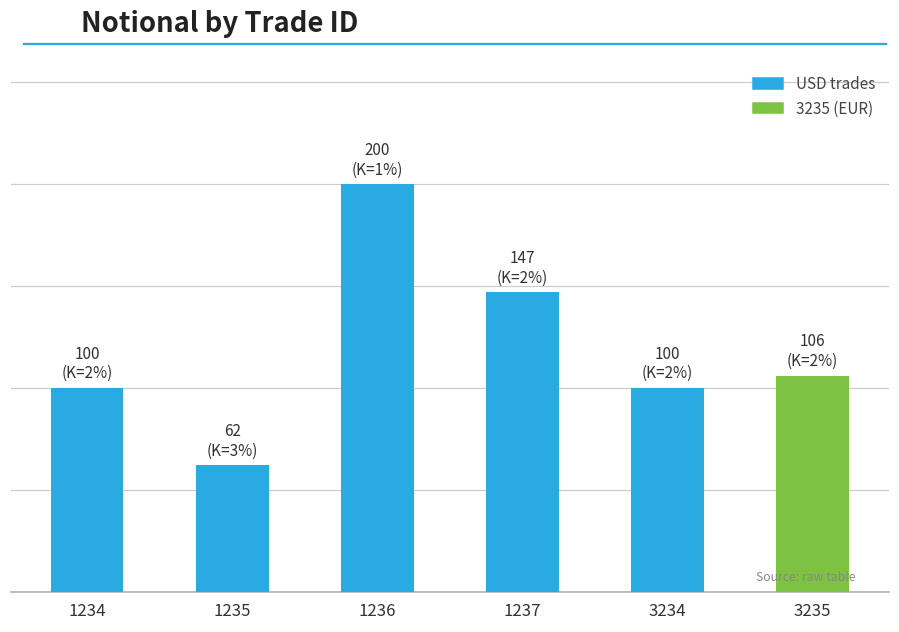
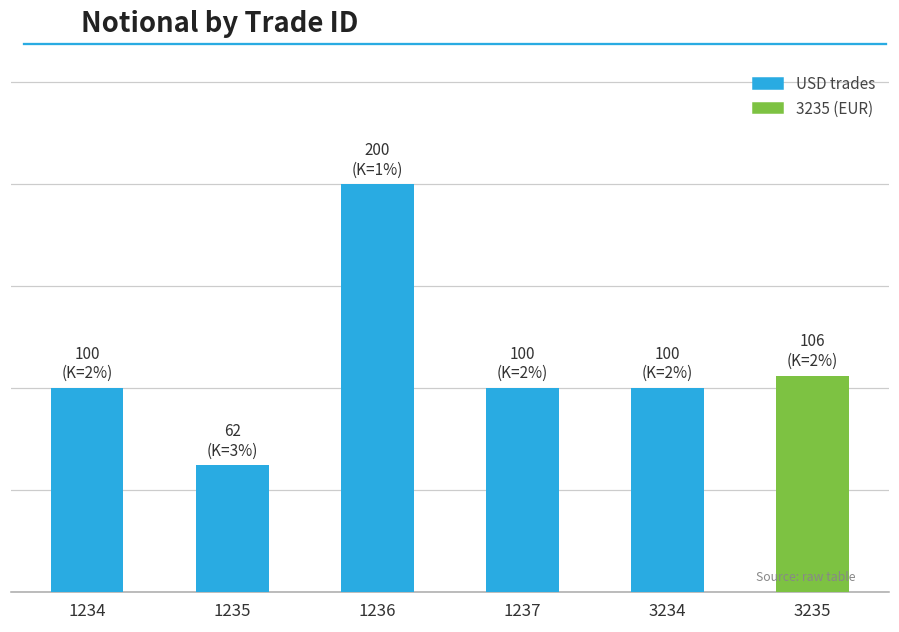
  {
    "1234": 100,
    "1235": 62,
    "1236": 200,
-   "1237": 147,
+   "1237": 100,
    "3234": 100,
    "3235": 106
  }
